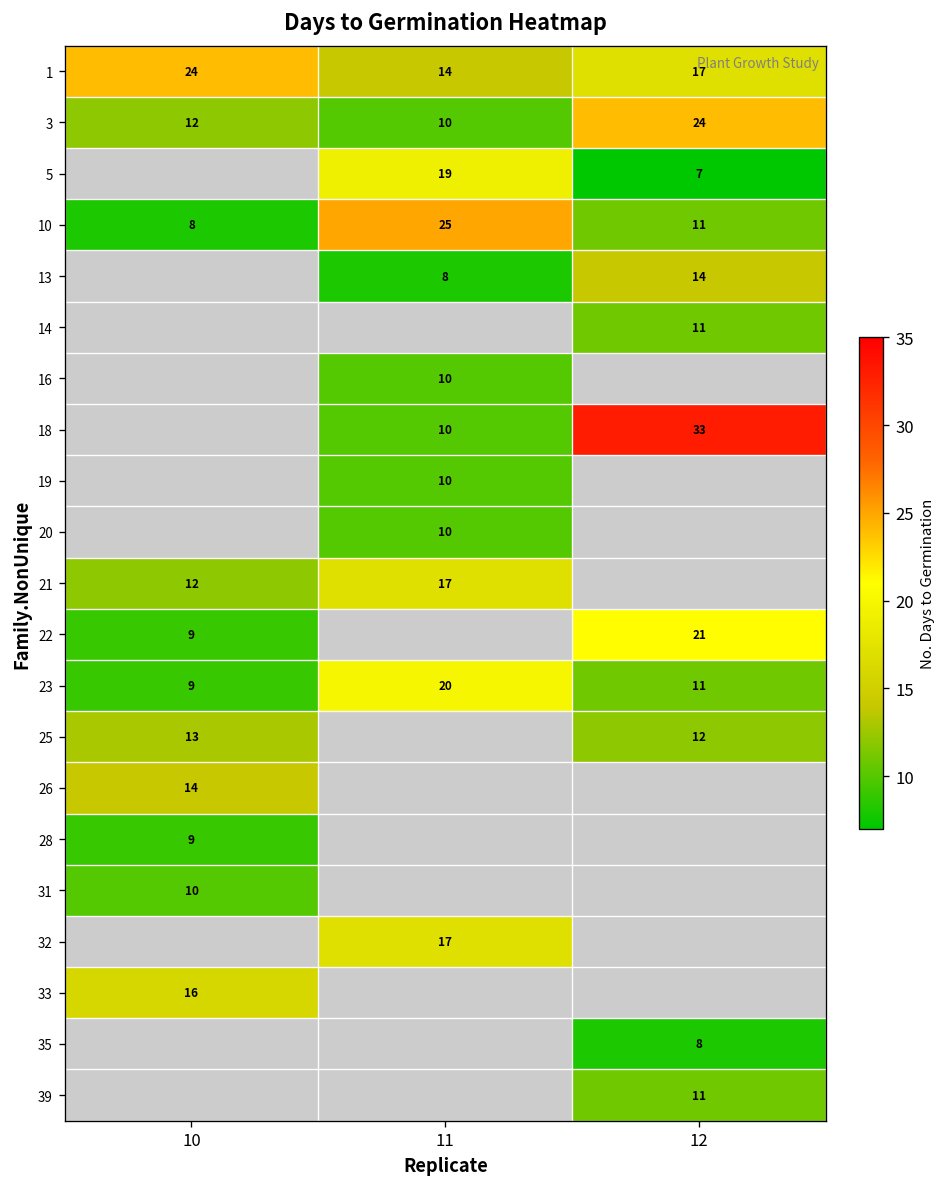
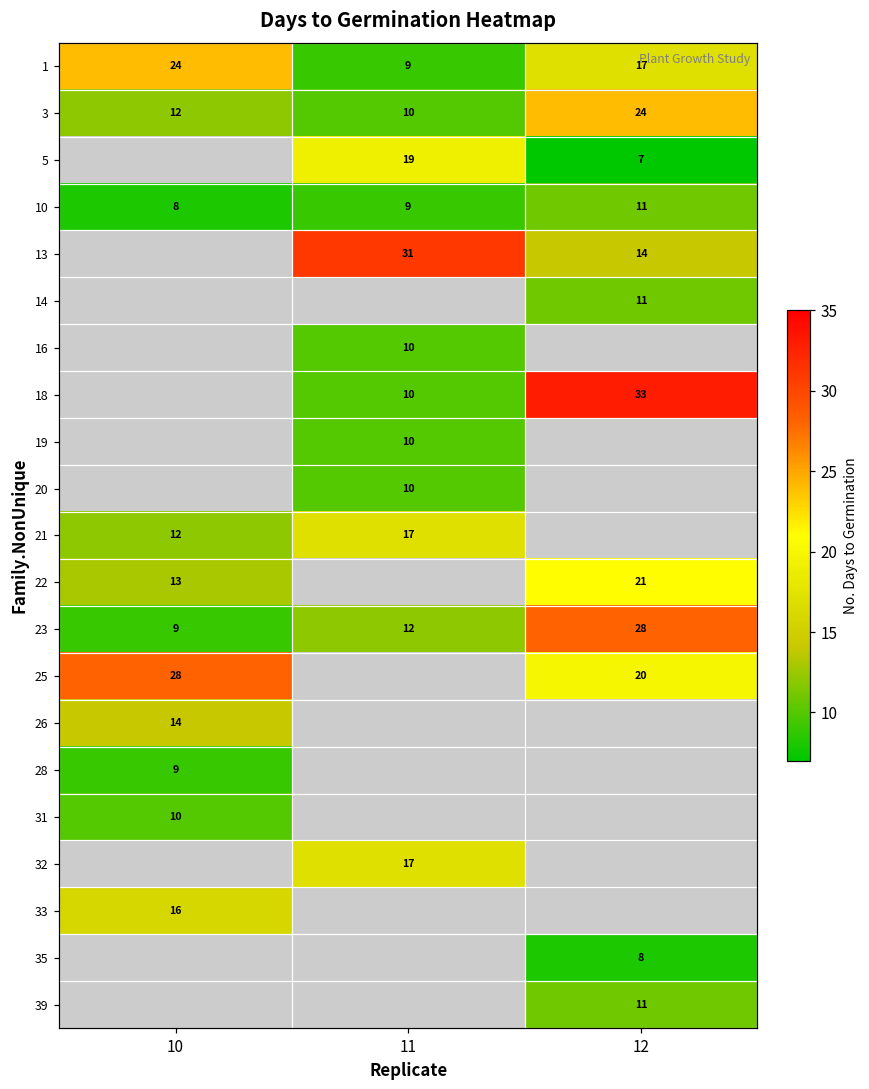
  {
    "1": {
      "10": 24,
-     "11": 14
+     "11": 9
    },
    "3": {
      "10": 12,
      "11": 10,
      "12": 24
    },
    "5": {
      "11": 19,
      "12": 7
    },
    "10": {
      "10": 8,
-     "11": 25,
+     "11": 9,
      "12": 11
    },
    "13": {
-     "11": 8,
+     "11": 31,
      "12": 14
    },
    "14": {
      "12": 11
    },
    "16": {
      "11": 10
    },
    "18": {
      "11": 10,
      "12": 33
    },
    "19": {
      "11": 10
    },
    "20": {
      "11": 10
    },
    "21": {
      "10": 12,
      "11": 17
    },
    "22": {
-     "10": 9,
+     "10": 13,
      "12": 21
    },
    "23": {
      "10": 9,
-     "11": 20,
-     "12": 11
+     "11": 12,
+     "12": 28
    },
    "25": {
-     "10": 13,
-     "12": 12
+     "10": 28,
+     "12": 20
    },
    "26": {
      "10": 14
    },
    "28": {
      "10": 9
    },
    "31": {
      "10": 10
    },
    "32": {
      "11": 17
    },
    "33": {
      "10": 16
    },
    "35": {
      "12": 8
    },
    "39": {
      "12": 11
    }
  }
